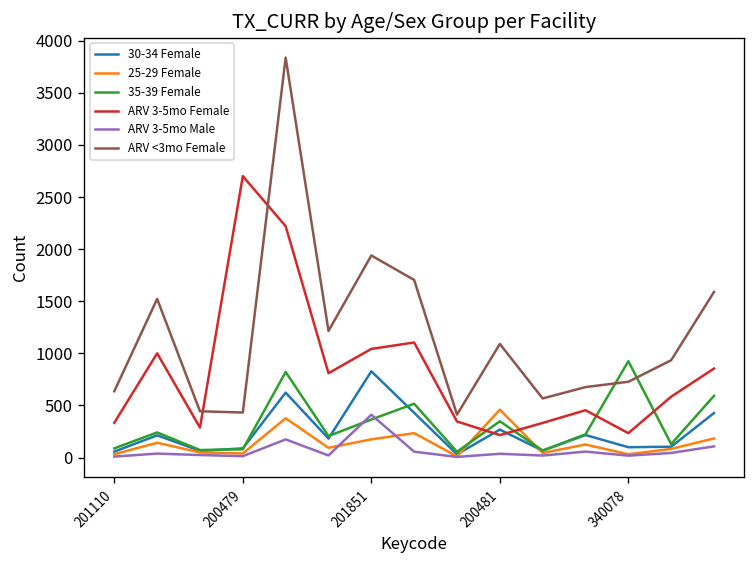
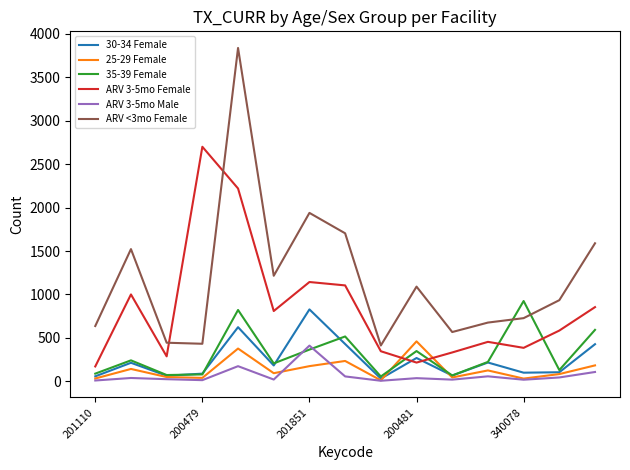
  {
    "30-34 Female": {
      "201851": 800,
      "200481": 300,
      "340078": 100
    },
    "25-29 Female": {
      "201851": 200,
      "200481": 500
    },
    "35-39 Female": {
      "201110": 100,
      "201851": 400,
      "200481": 300,
      "340078": 900
    },
    "ARV 3-5mo Female": {
-     "201110": 300,
+     "201110": 200,
      "200479": 2700,
-     "201851": 1000,
+     "201851": 1100,
      "200481": 200,
-     "340078": 200
+     "340078": 400
    },
    "ARV 3-5mo Male": {
      "201851": 400,
      "200481": 0
    },
    "ARV <3mo Female": {
      "201110": 600,
      "200479": 400,
      "201851": 1900,
      "200481": 1100,
      "340078": 700
    }
  }
